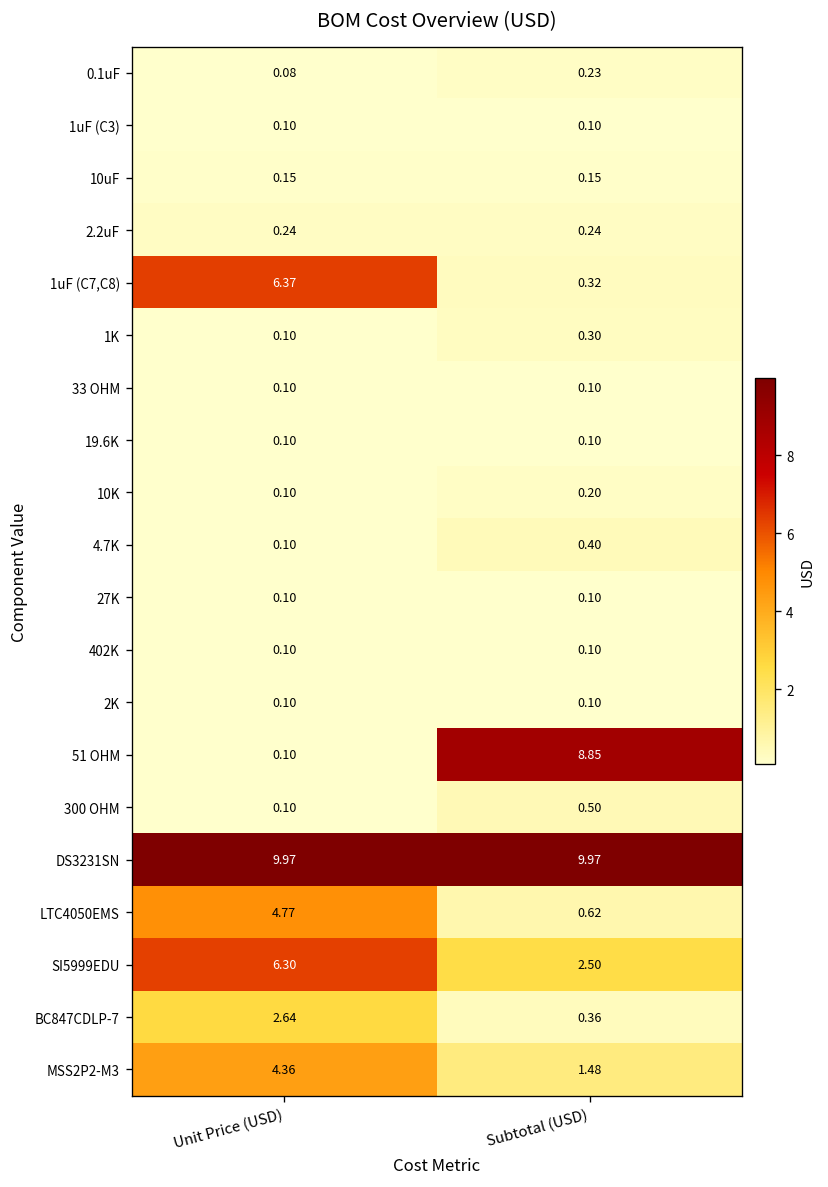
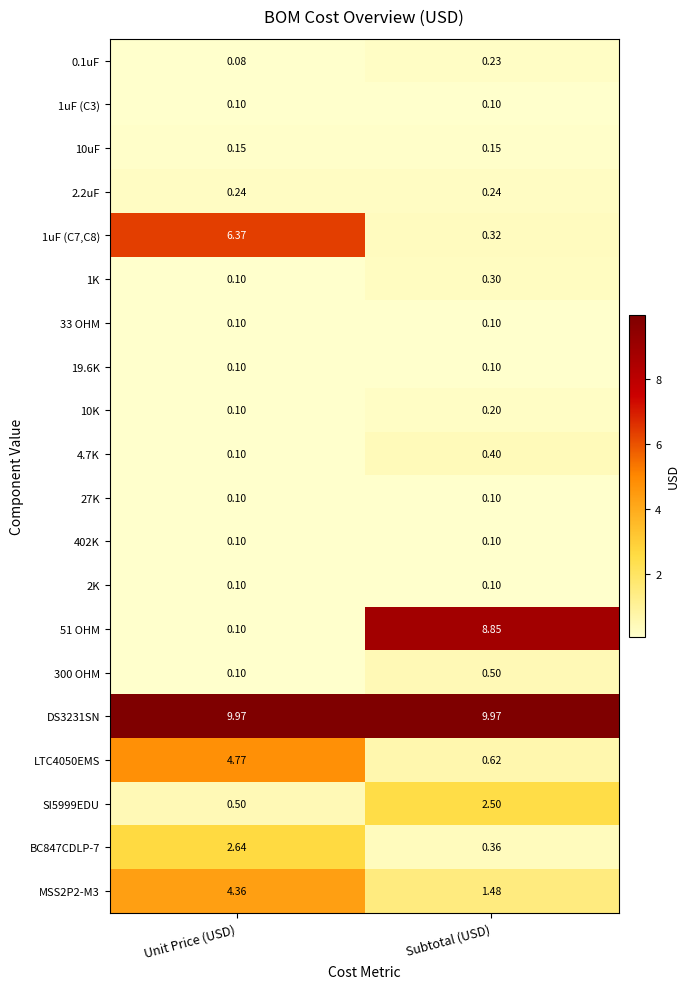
  {
    "0.1uF": {
      "Unit Price (USD)": 0.08,
      "Subtotal (USD)": 0.23
    },
    "1uF (C3)": {
      "Unit Price (USD)": 0.10,
      "Subtotal (USD)": 0.10
    },
    "10uF": {
      "Unit Price (USD)": 0.15,
      "Subtotal (USD)": 0.15
    },
    "2.2uF": {
      "Unit Price (USD)": 0.24,
      "Subtotal (USD)": 0.24
    },
    "1uF (C7,C8)": {
      "Unit Price (USD)": 6.37,
      "Subtotal (USD)": 0.32
    },
    "1K": {
      "Unit Price (USD)": 0.10,
      "Subtotal (USD)": 0.30
    },
    "33 OHM": {
      "Unit Price (USD)": 0.10,
      "Subtotal (USD)": 0.10
    },
    "19.6K": {
      "Unit Price (USD)": 0.10,
      "Subtotal (USD)": 0.10
    },
    "10K": {
      "Unit Price (USD)": 0.10,
      "Subtotal (USD)": 0.20
    },
    "4.7K": {
      "Unit Price (USD)": 0.10,
      "Subtotal (USD)": 0.40
    },
    "27K": {
      "Unit Price (USD)": 0.10,
      "Subtotal (USD)": 0.10
    },
    "402K": {
      "Unit Price (USD)": 0.10,
      "Subtotal (USD)": 0.10
    },
    "2K": {
      "Unit Price (USD)": 0.10,
      "Subtotal (USD)": 0.10
    },
    "51 OHM": {
      "Unit Price (USD)": 0.10,
      "Subtotal (USD)": 8.85
    },
    "300 OHM": {
      "Unit Price (USD)": 0.10,
      "Subtotal (USD)": 0.50
    },
    "DS3231SN": {
      "Unit Price (USD)": 9.97,
      "Subtotal (USD)": 9.97
    },
    "LTC4050EMS": {
      "Unit Price (USD)": 4.77,
      "Subtotal (USD)": 0.62
    },
    "SI5999EDU": {
-     "Unit Price (USD)": 6.30,
+     "Unit Price (USD)": 0.50,
      "Subtotal (USD)": 2.50
    },
    "BC847CDLP-7": {
      "Unit Price (USD)": 2.64,
      "Subtotal (USD)": 0.36
    },
    "MSS2P2-M3": {
      "Unit Price (USD)": 4.36,
      "Subtotal (USD)": 1.48
    }
  }
